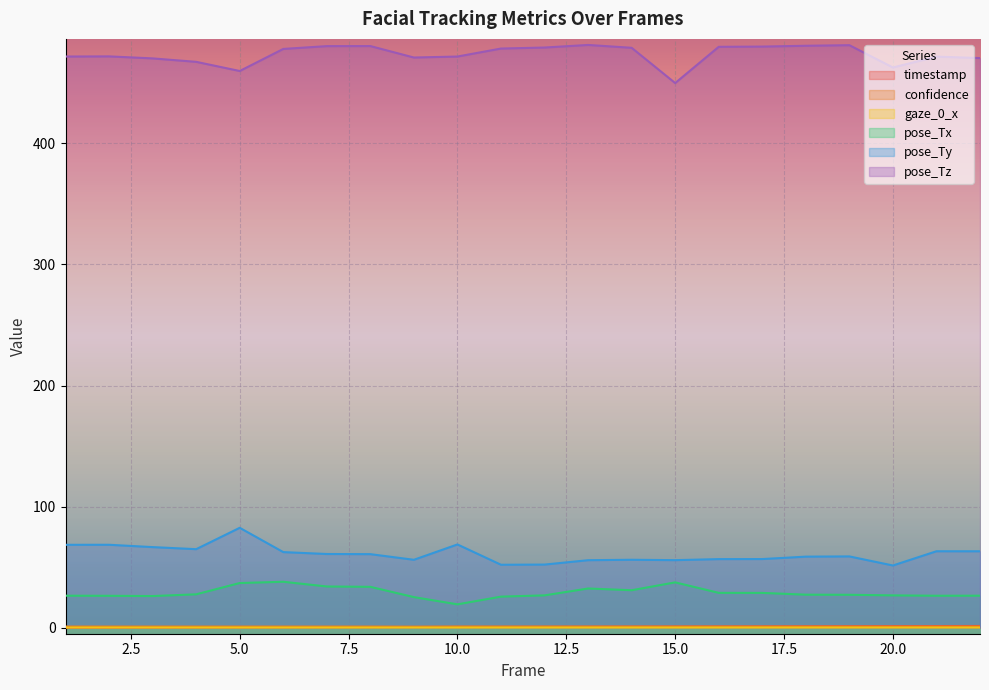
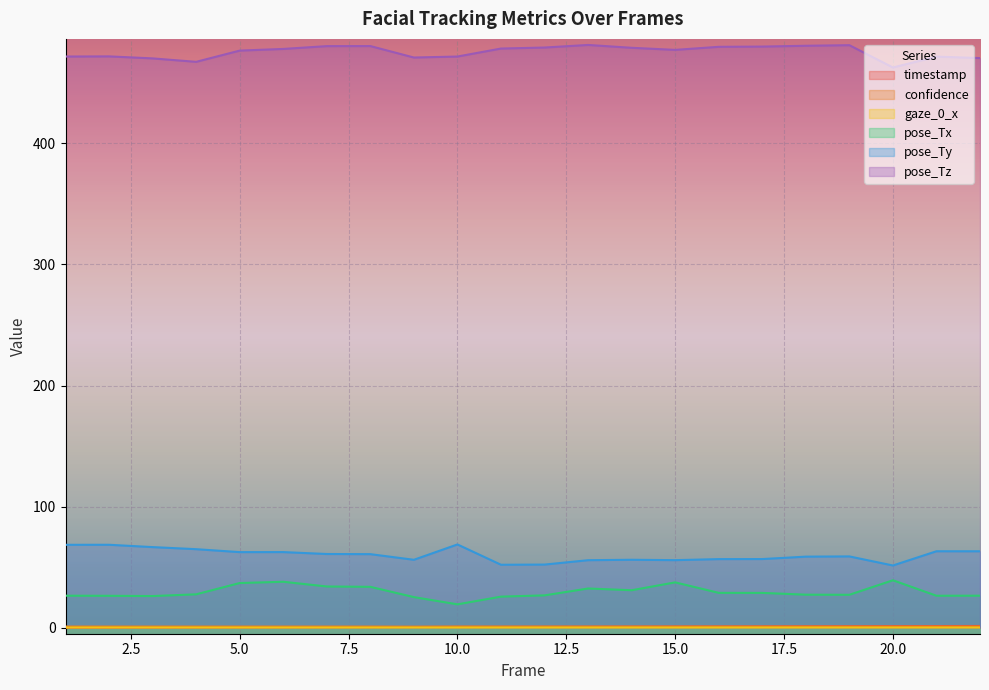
  {
    "pose_Tx": {
      "5.0": 37,
      "10.0": 19,
      "15.0": 37,
-     "20.0": 27
+     "20.0": 39
    },
    "pose_Ty": {
-     "5.0": 82,
+     "5.0": 62,
      "10.0": 69,
      "15.0": 56,
      "20.0": 51
    },
    "pose_Tz": {
-     "5.0": 460,
+     "5.0": 477,
      "10.0": 472,
-     "15.0": 450
+     "15.0": 477
    }
  }
